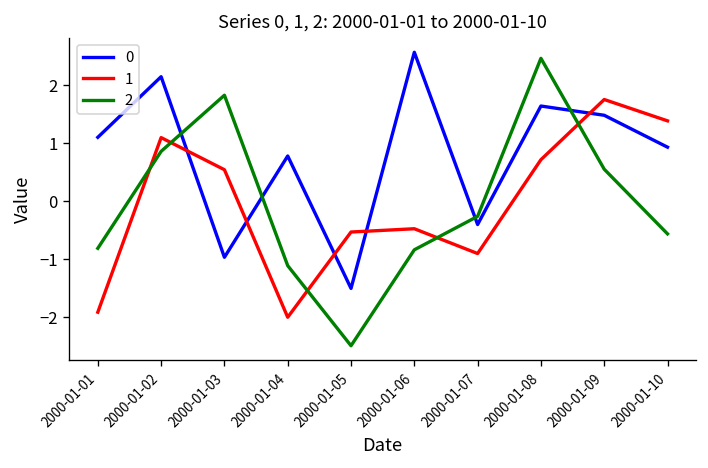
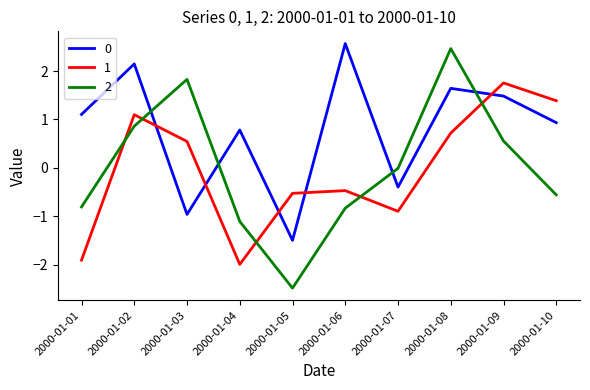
  {
    "0": {
      "2000-01-01": 1.1,
      "2000-01-02": 2.1,
      "2000-01-03": -1.0,
      "2000-01-04": 0.8,
      "2000-01-05": -1.5,
      "2000-01-06": 2.6,
      "2000-01-07": -0.4,
      "2000-01-08": 1.6,
      "2000-01-09": 1.5,
      "2000-01-10": 0.9
    },
    "1": {
      "2000-01-01": -1.9,
      "2000-01-02": 1.1,
      "2000-01-03": 0.5,
      "2000-01-04": -2.0,
      "2000-01-05": -0.5,
      "2000-01-06": -0.5,
      "2000-01-07": -0.9,
      "2000-01-08": 0.7,
      "2000-01-09": 1.8,
      "2000-01-10": 1.4
    },
    "2": {
      "2000-01-01": -0.8,
      "2000-01-02": 0.9,
      "2000-01-03": 1.8,
      "2000-01-04": -1.1,
      "2000-01-05": -2.5,
      "2000-01-06": -0.8,
-     "2000-01-07": -0.3,
+     "2000-01-07": 0.0,
      "2000-01-08": 2.5,
      "2000-01-09": 0.6,
      "2000-01-10": -0.6
    }
  }
